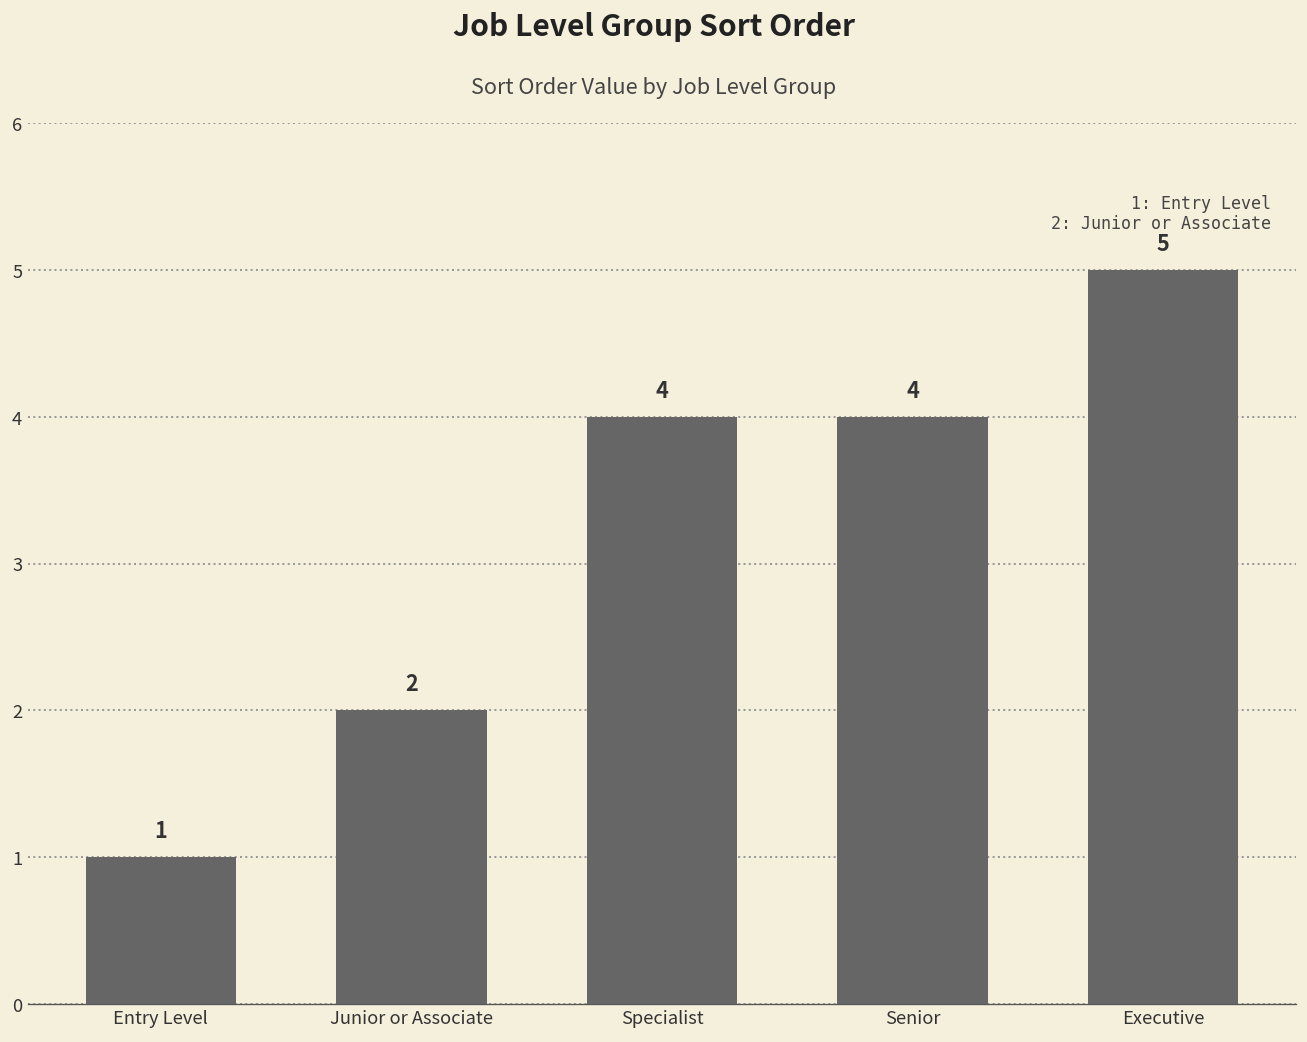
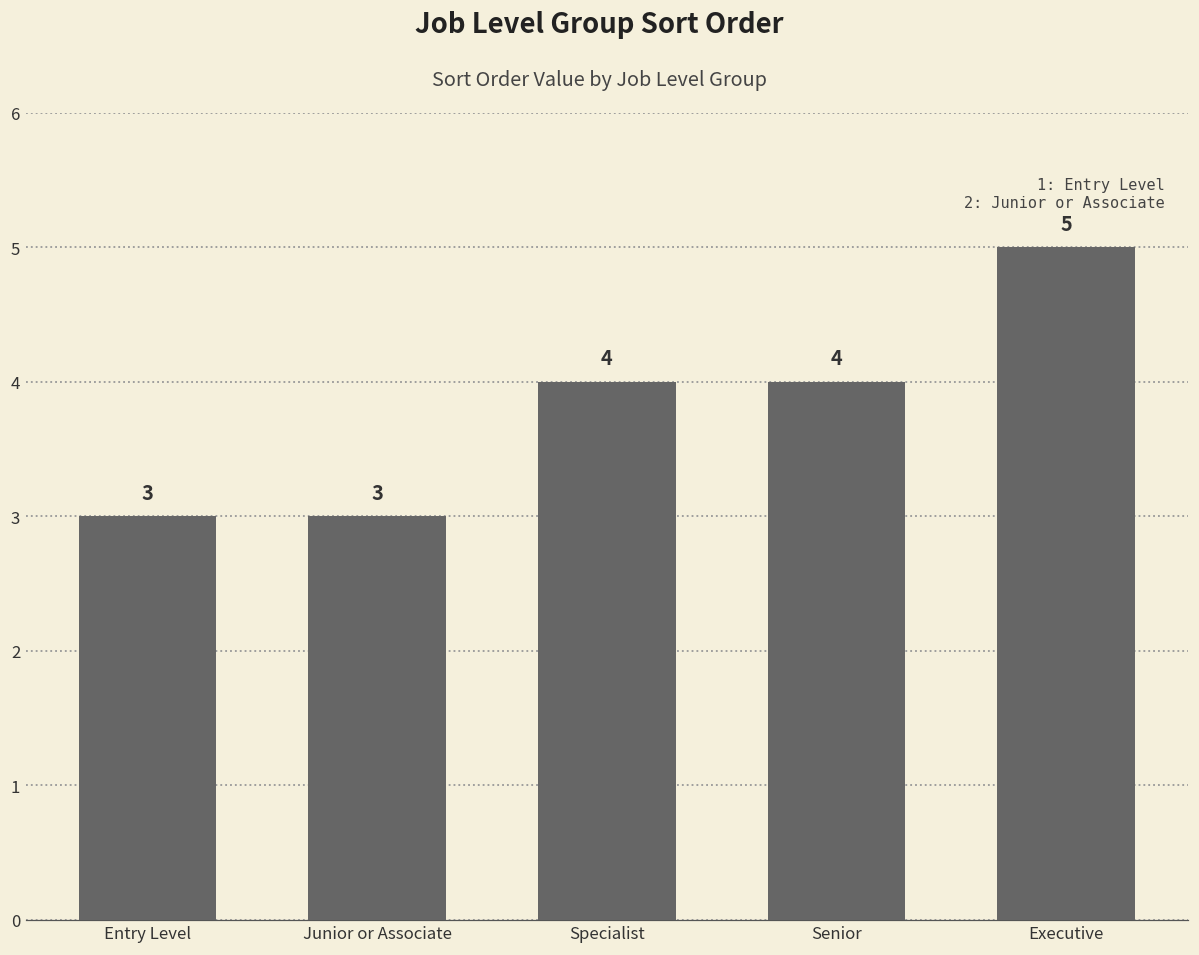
  {
-   "Entry Level": 1,
-   "Junior or Associate": 2,
+   "Entry Level": 3,
+   "Junior or Associate": 3,
    "Specialist": 4,
    "Senior": 4,
    "Executive": 5
  }
